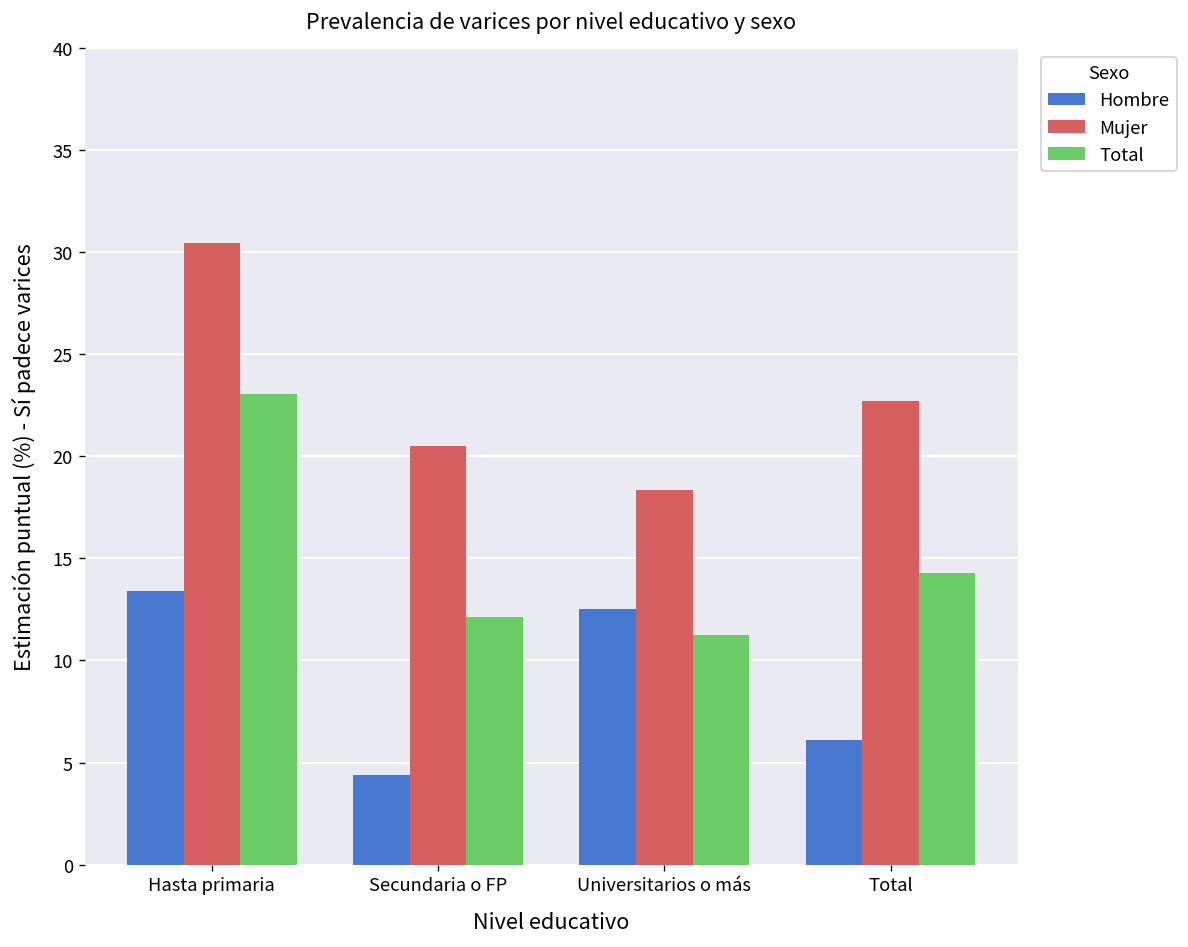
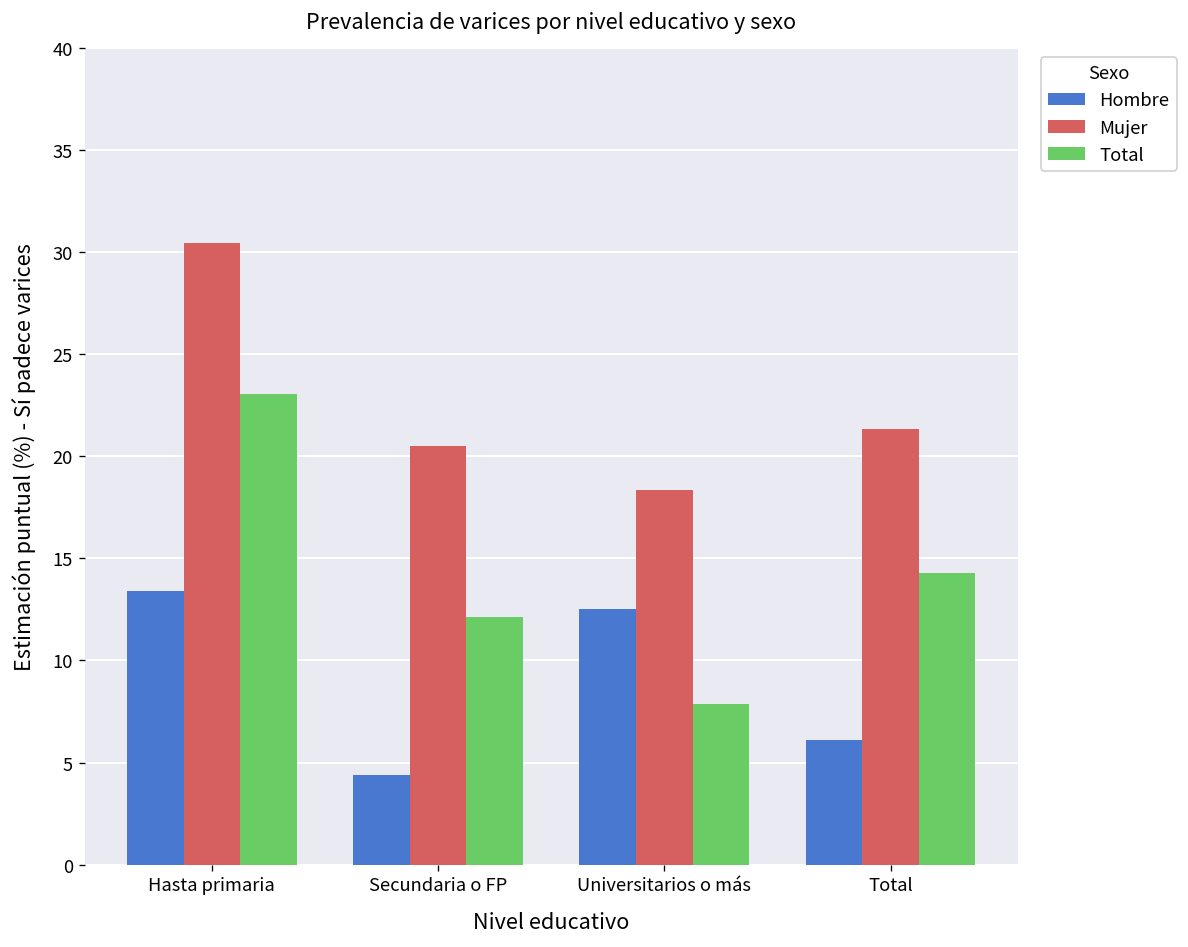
  {
    "Hombre": {
      "Hasta primaria": 13.4,
      "Secundaria o FP": 4.4,
      "Universitarios o más": 12.5,
      "Total": 6.1
    },
    "Mujer": {
      "Hasta primaria": 30.5,
      "Secundaria o FP": 20.5,
      "Universitarios o más": 18.3,
-     "Total": 22.7
+     "Total": 21.3
    },
    "Total": {
      "Hasta primaria": 23.0,
      "Secundaria o FP": 12.2,
-     "Universitarios o más": 11.3,
+     "Universitarios o más": 7.9,
      "Total": 14.3
    }
  }
